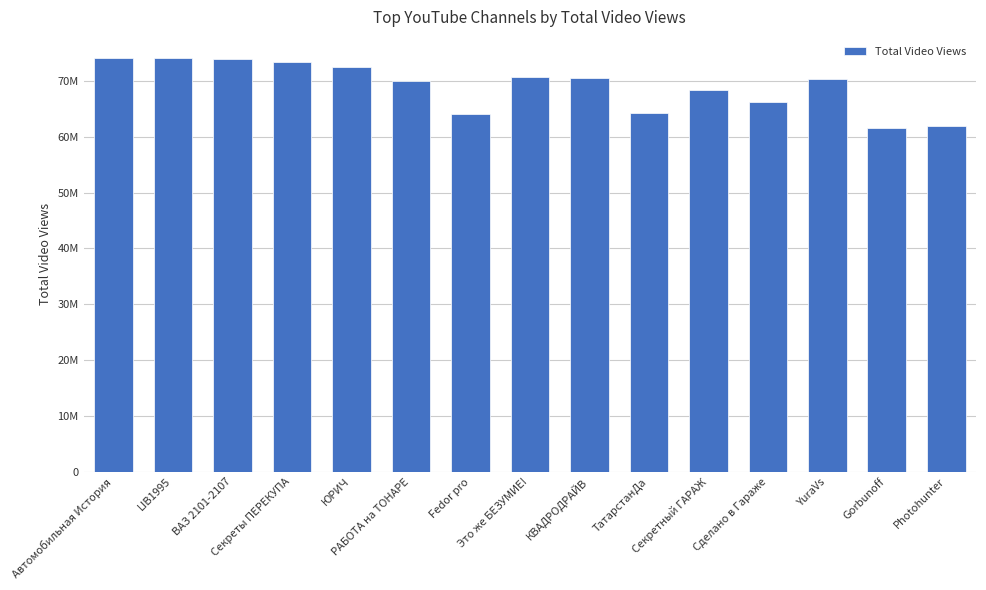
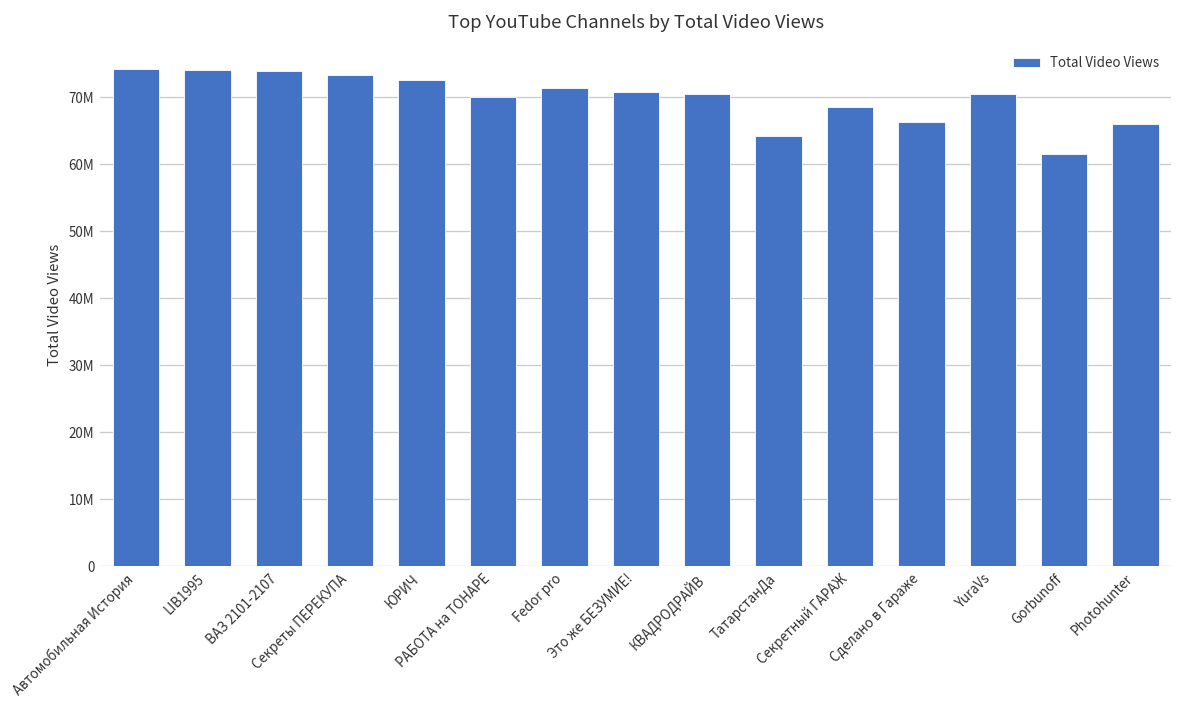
  {
    "Автомобильная История": 74000000,
    "LIB1995": 74000000,
    "ВАЗ 2101-2107": 74000000,
    "Секреты ПЕРЕКУПА": 73000000,
    "ЮРИЧ": 73000000,
    "РАБОТА на ТОНАРЕ": 70000000,
-   "Fedor pro": 64000000,
+   "Fedor pro": 71000000,
    "Это же БЕЗУМИЕ!": 71000000,
    "КВАДРОДРАЙВ": 70000000,
    "ТатарстанДа": 64000000,
    "Секретный ГАРАЖ": 68000000,
    "Сделано в Гараже": 66000000,
    "YuraVs": 70000000,
    "Gorbunoff": 62000000,
-   "Photohunter": 62000000
+   "Photohunter": 66000000
  }
